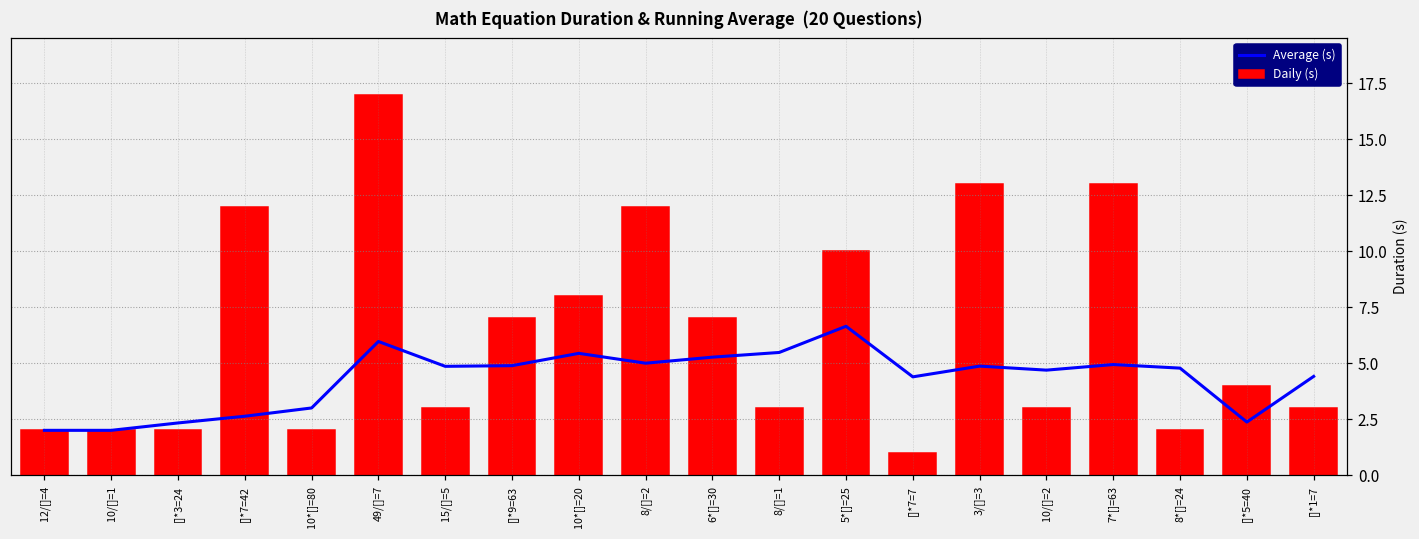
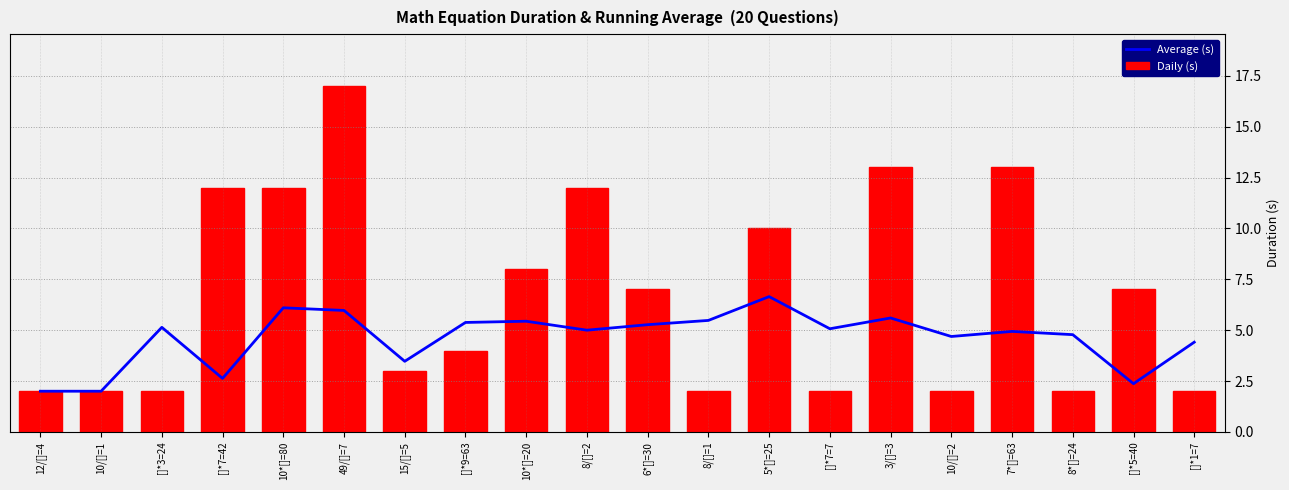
  {
    "Average (s)": {
      "12/[]=4": 2.0,
      "10/[]=1": 2.0,
-     "[]*3=24": 2.3,
+     "[]*3=24": 5.1,
      "[]*7=42": 2.6,
-     "10*[]=80": 3.0,
+     "10*[]=80": 6.1,
      "49/[]=7": 6.0,
-     "15/[]=5": 4.9,
-     "[]*9=63": 4.9,
+     "15/[]=5": 3.5,
+     "[]*9=63": 5.4,
      "10*[]=20": 5.4,
      "8/[]=2": 5.0,
      "6*[]=30": 5.3,
      "8/[]=1": 5.5,
      "5*[]=25": 6.7,
-     "[]*7=7": 4.4,
-     "3/[]=3": 4.9,
+     "[]*7=7": 5.1,
+     "3/[]=3": 5.6,
      "10/[]=2": 4.7,
      "7*[]=63": 4.9,
      "8*[]=24": 4.8,
      "[]*5=40": 2.4,
      "[]*1=7": 4.4
    },
    "Daily (s)": {
      "12/[]=4": 2,
      "10/[]=1": 2,
      "[]*3=24": 2,
      "[]*7=42": 12,
-     "10*[]=80": 2,
+     "10*[]=80": 12,
      "49/[]=7": 17,
      "15/[]=5": 3,
-     "[]*9=63": 7,
+     "[]*9=63": 4,
      "10*[]=20": 8,
      "8/[]=2": 12,
      "6*[]=30": 7,
-     "8/[]=1": 3,
+     "8/[]=1": 2,
      "5*[]=25": 10,
-     "[]*7=7": 1,
+     "[]*7=7": 2,
      "3/[]=3": 13,
-     "10/[]=2": 3,
+     "10/[]=2": 2,
      "7*[]=63": 13,
      "8*[]=24": 2,
-     "[]*5=40": 4,
-     "[]*1=7": 3
+     "[]*5=40": 7,
+     "[]*1=7": 2
    }
  }
